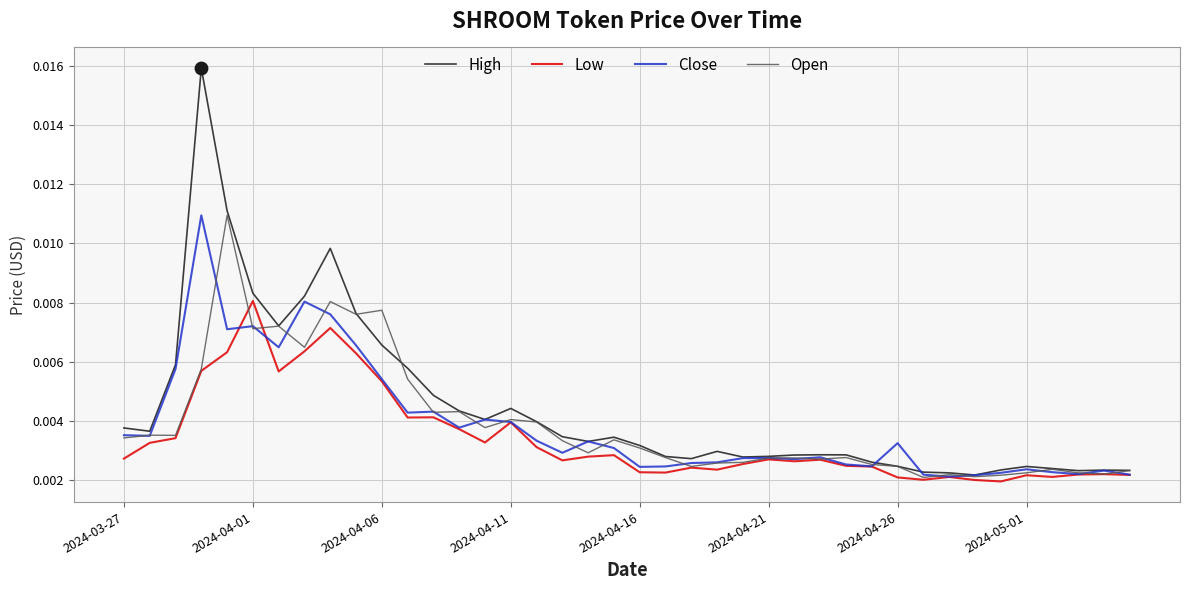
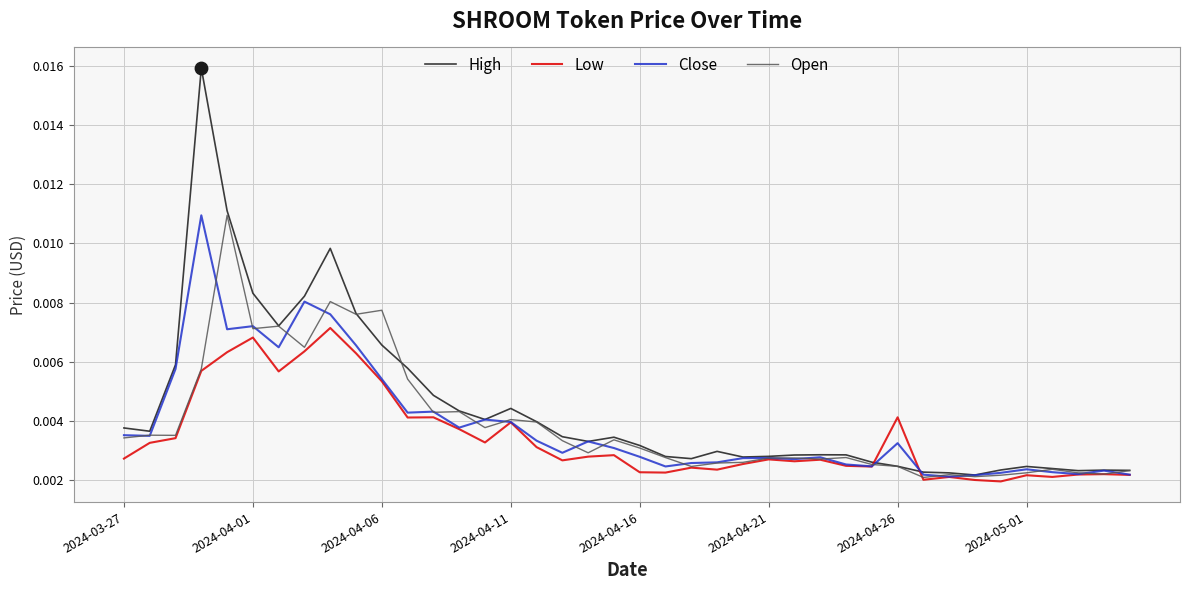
  {
    "Low": {
      "2024-03-27": 0.0027,
-     "2024-04-01": 0.0081,
+     "2024-04-01": 0.0068,
      "2024-04-16": 0.0023,
-     "2024-04-26": 0.0021
+     "2024-04-26": 0.0041
    },
    "Close": {
      "2024-03-27": 0.0035,
-     "2024-04-16": 0.0024,
+     "2024-04-16": 0.0028,
      "2024-04-26": 0.0032,
      "2024-05-01": 0.0024
    },
    "Open": {
      "2024-03-27": 0.0034,
      "2024-04-06": 0.0077
    }
  }
